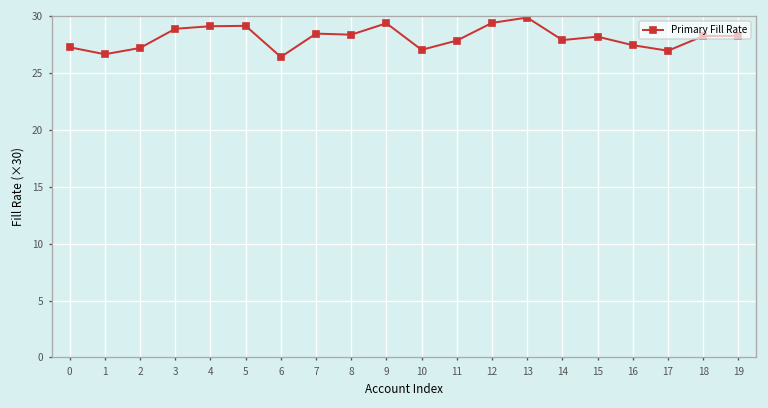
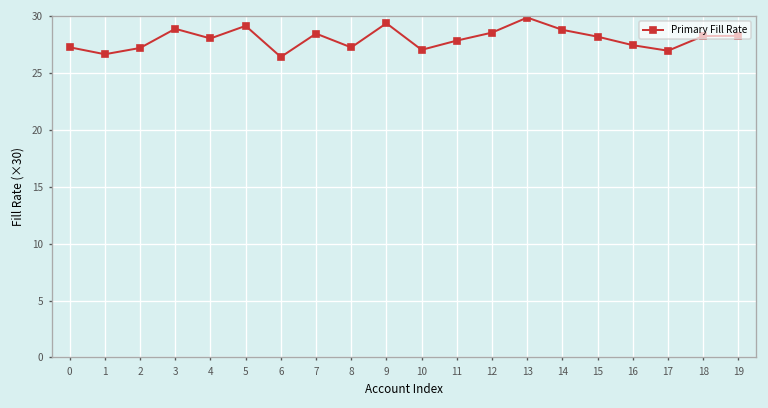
  {
    "0": 27,
    "1": 27,
    "2": 27,
    "3": 29,
-   "4": 29,
+   "4": 28,
    "5": 29,
    "6": 26,
    "7": 28,
-   "8": 28,
+   "8": 27,
    "9": 29,
    "10": 27,
    "11": 28,
-   "12": 29.4,
+   "12": 28.6,
    "13": 30,
-   "14": 28,
+   "14": 29,
    "15": 28,
    "16": 27,
    "17": 27
  }
